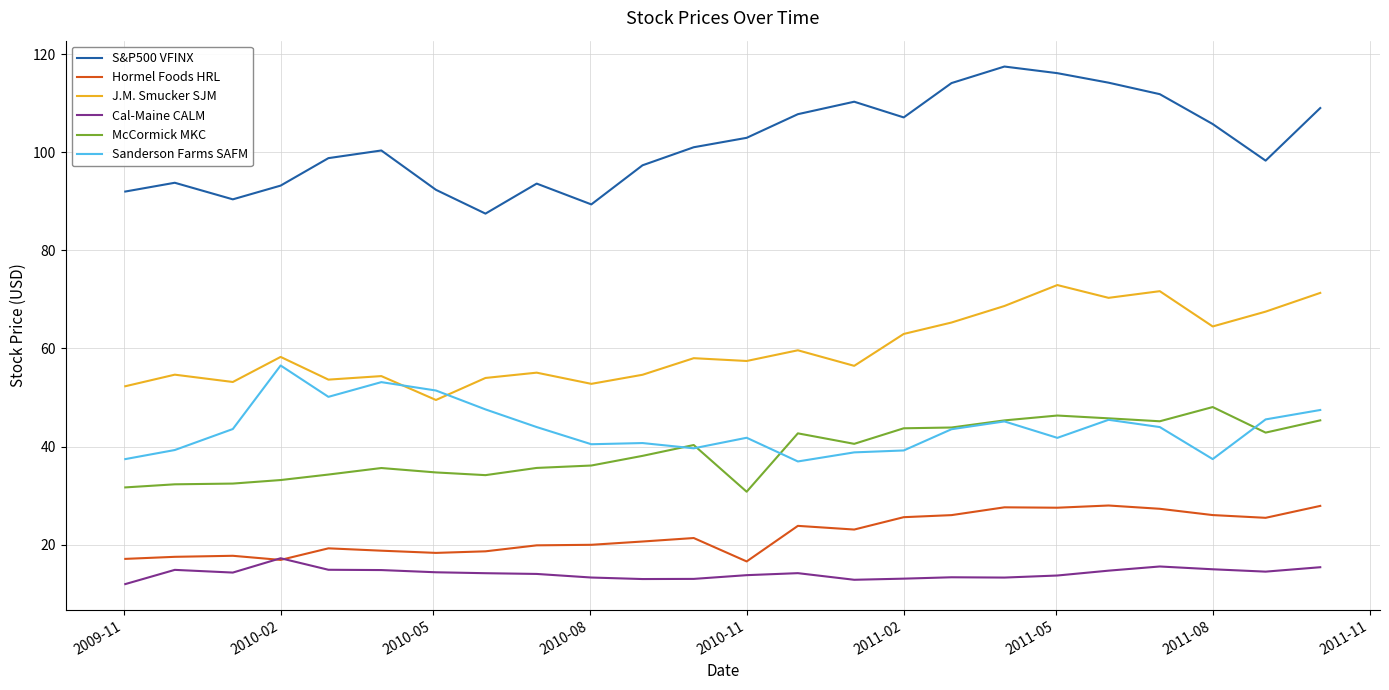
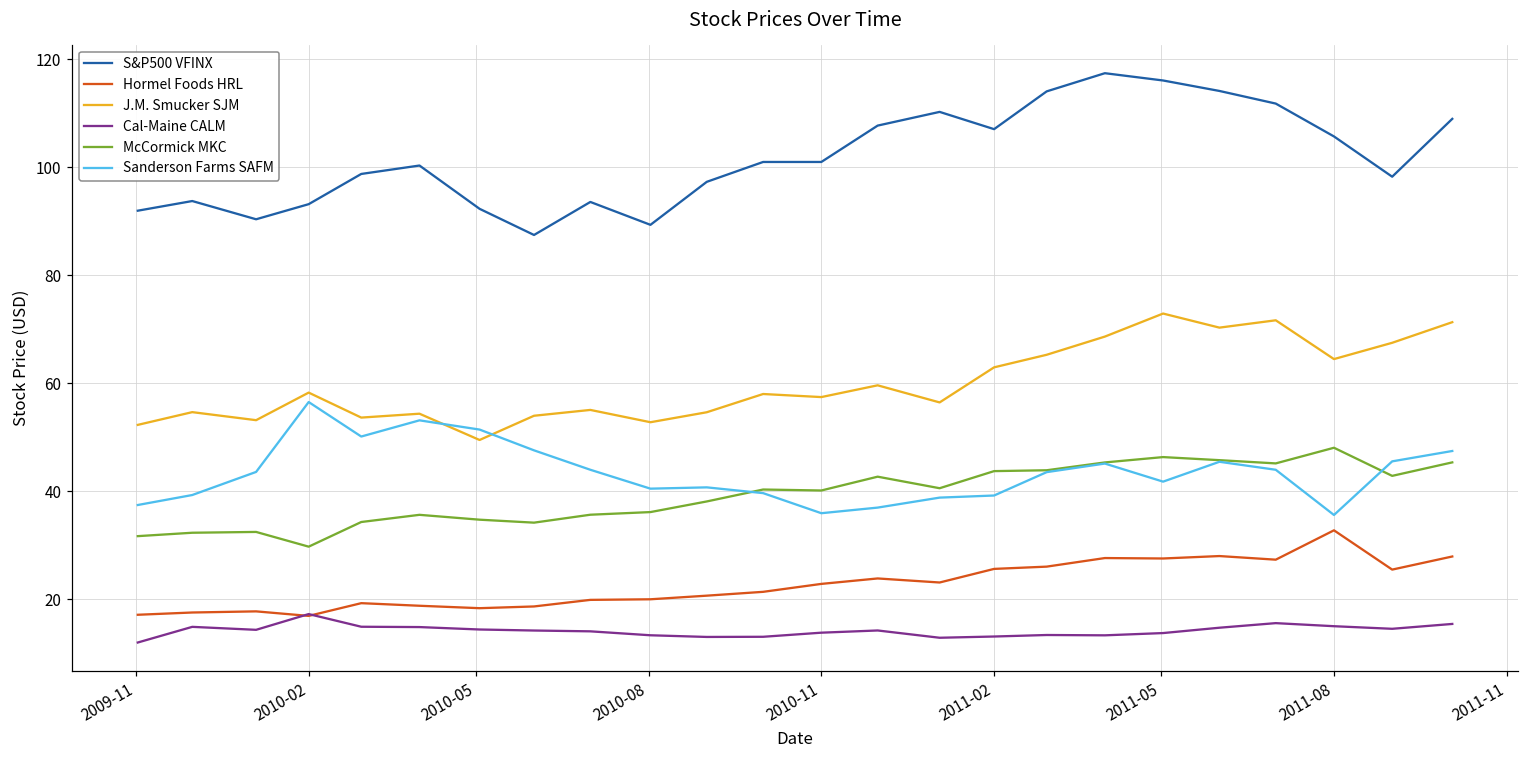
  {
    "S&P500 VFINX": {
      "2010-02": 93,
-     "2010-11": 103,
+     "2010-11": 101,
      "2011-02": 107,
      "2011-08": 106
    },
    "Hormel Foods HRL": {
-     "2010-11": 17,
+     "2010-11": 23,
      "2011-02": 26,
-     "2011-08": 26
+     "2011-08": 33
    },
    "J.M. Smucker SJM": {
      "2010-02": 58,
      "2010-11": 57,
      "2011-02": 63,
      "2011-08": 64
    },
    "Cal-Maine CALM": {
      "2010-11": 14,
      "2011-02": 13,
      "2011-08": 15
    },
    "McCormick MKC": {
-     "2010-02": 33,
-     "2010-11": 31,
+     "2010-02": 30,
+     "2010-11": 40,
      "2011-02": 44,
      "2011-08": 48
    },
    "Sanderson Farms SAFM": {
      "2010-02": 57,
-     "2010-11": 42,
+     "2010-11": 36,
      "2011-02": 39,
-     "2011-08": 37
+     "2011-08": 36
    }
  }
